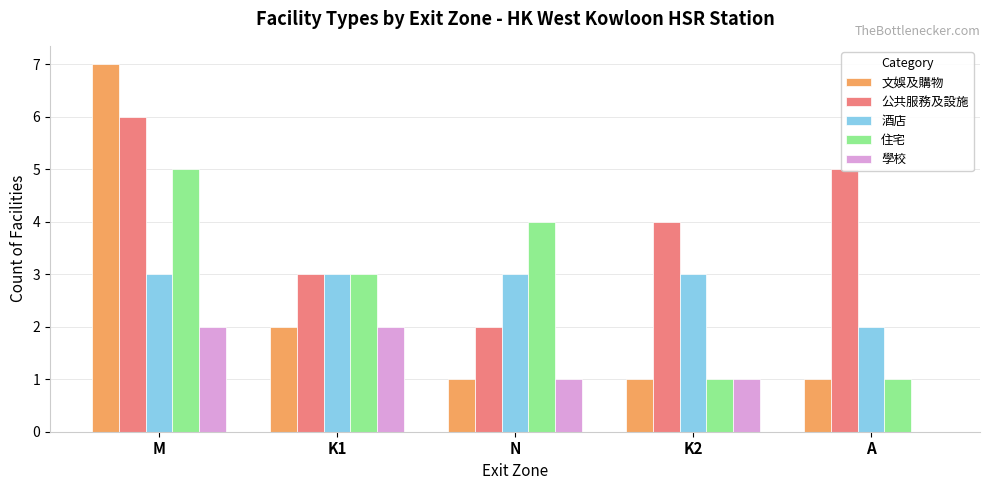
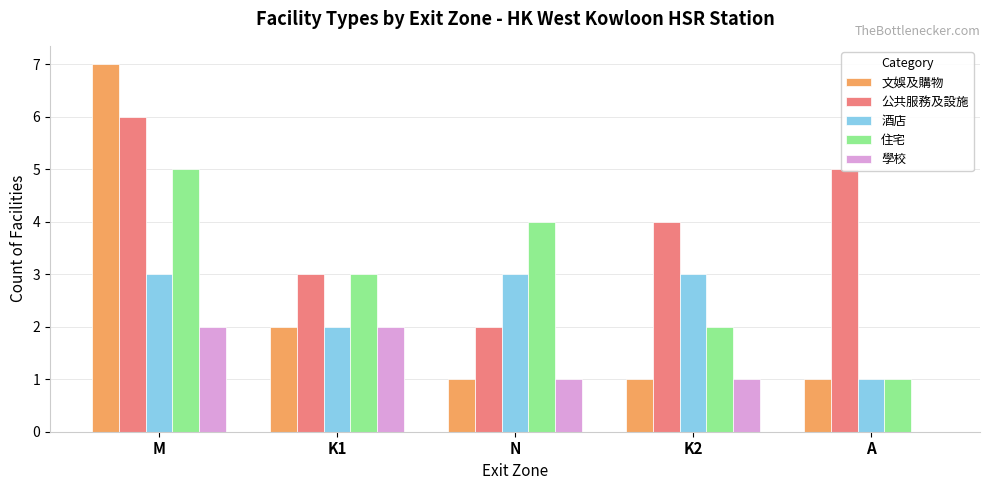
  {
    "酒店": {
      "M": 3,
-     "K1": 3,
+     "K1": 2,
      "N": 3,
      "K2": 3,
-     "A": 2
+     "A": 1
    },
    "住宅": {
      "M": 5,
      "K1": 3,
      "N": 4,
-     "K2": 1,
+     "K2": 2,
      "A": 1
    },
    "學校": {
      "M": 2,
      "K1": 2,
      "N": 1,
      "K2": 1,
      "A": 0
    }
  }
